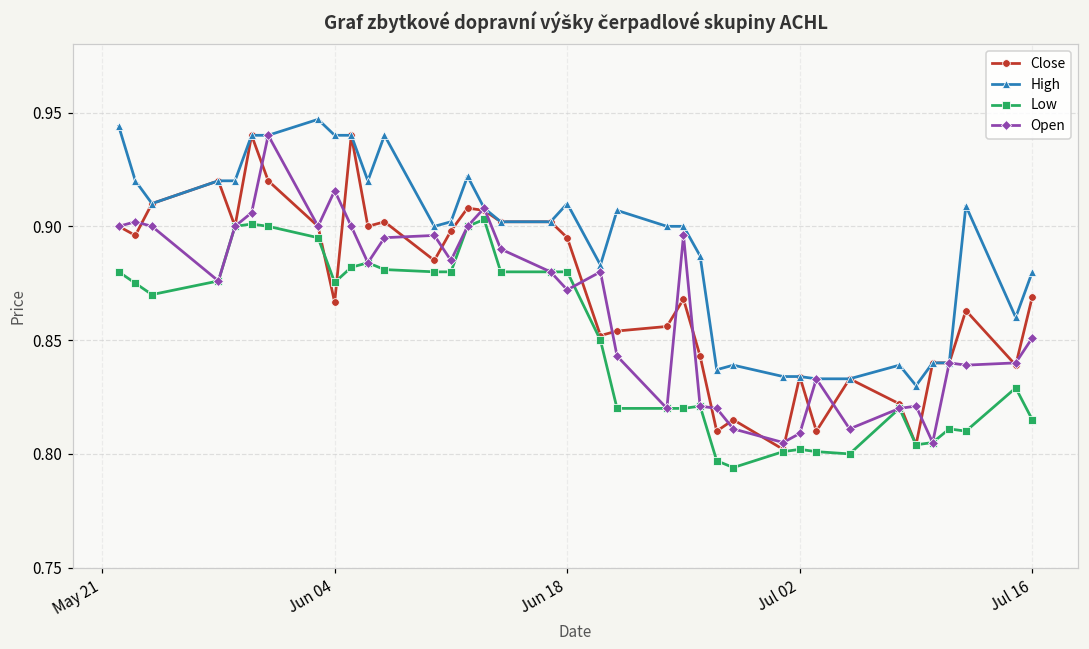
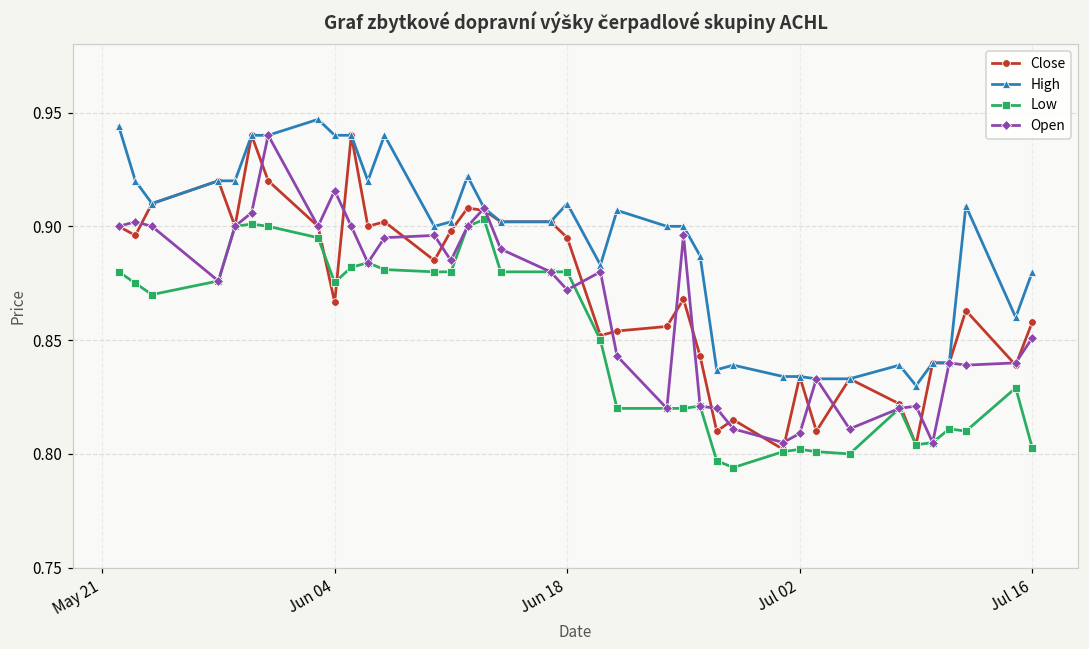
  {
    "Close": {
      "Jun 04": 0.867,
      "Jun 18": 0.895,
-     "Jul 16": 0.869
+     "Jul 16": 0.858
    },
    "High": {
      "Jun 04": 0.940,
      "Jun 18": 0.910,
      "Jul 16": 0.880
    },
    "Low": {
      "Jun 04": 0.875,
      "Jun 18": 0.880,
      "Jul 02": 0.802,
-     "Jul 16": 0.815
+     "Jul 16": 0.803
    },
    "Open": {
      "Jun 04": 0.916,
      "Jun 18": 0.872,
      "Jul 02": 0.809,
      "Jul 16": 0.851
    }
  }
